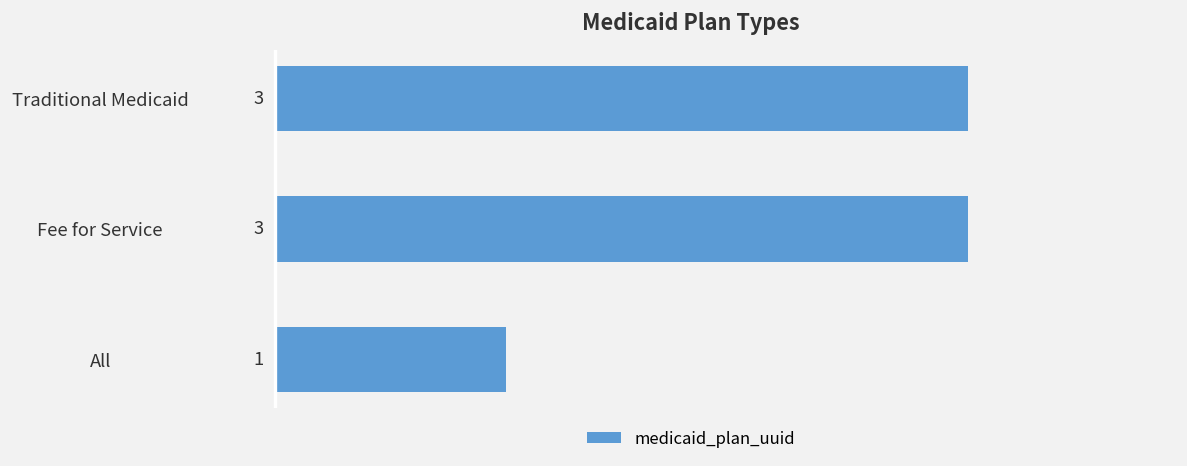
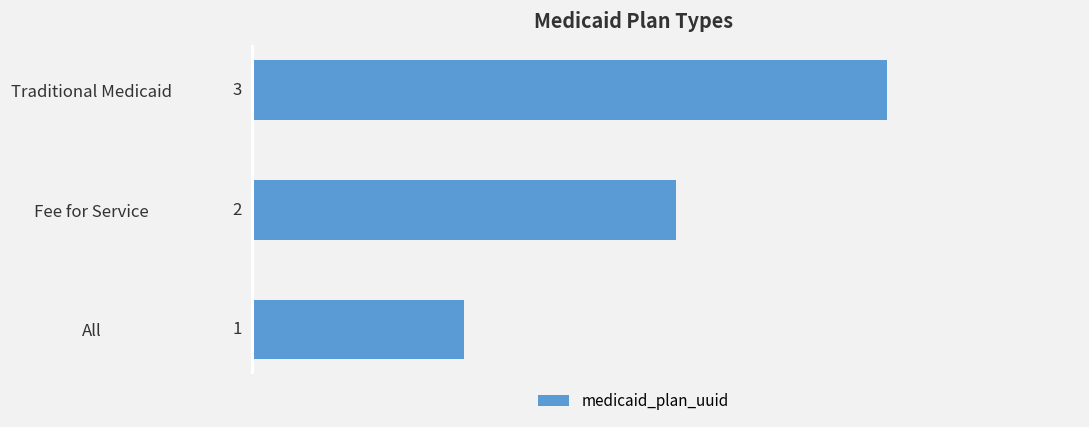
  {
-   "Fee for Service": 3
+   "Fee for Service": 2
  }
